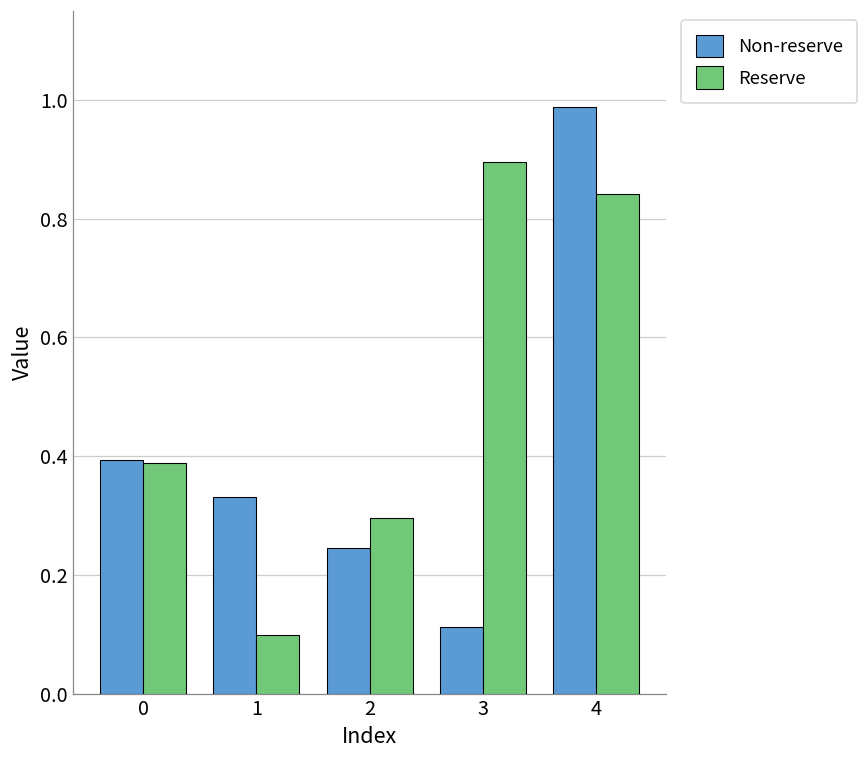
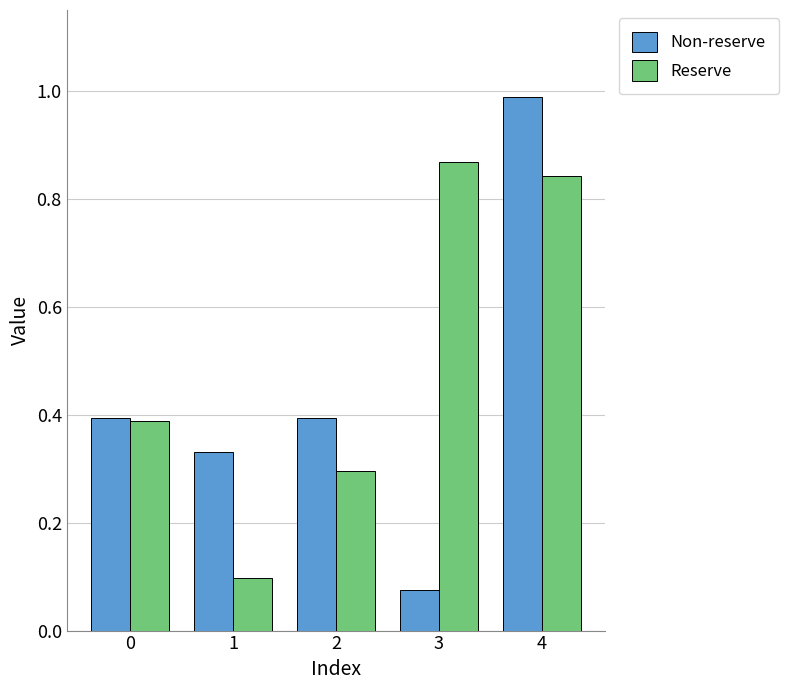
  {
    "Non-reserve": {
      "0": 0.39,
      "1": 0.33,
-     "2": 0.25,
-     "3": 0.11,
+     "2": 0.39,
+     "3": 0.08,
      "4": 0.99
    },
    "Reserve": {
      "0": 0.39,
      "1": 0.10,
      "2": 0.30,
-     "3": 0.90,
+     "3": 0.87,
      "4": 0.84
    }
  }
